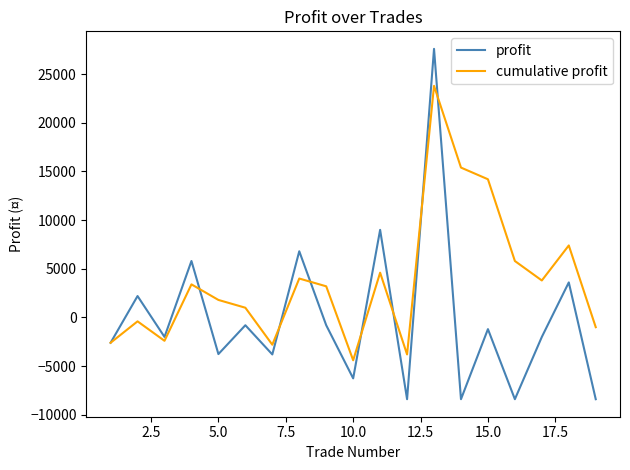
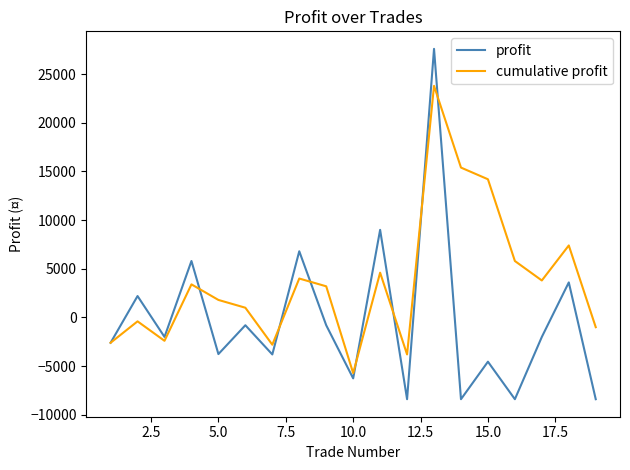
  {
    "profit": {
      "5.0": -4000,
      "10.0": -6000,
-     "15.0": -1000
+     "15.0": -5000
    },
    "cumulative profit": {
      "5.0": 2000,
-     "10.0": -4000,
+     "10.0": -6000,
      "15.0": 14000
    }
  }
